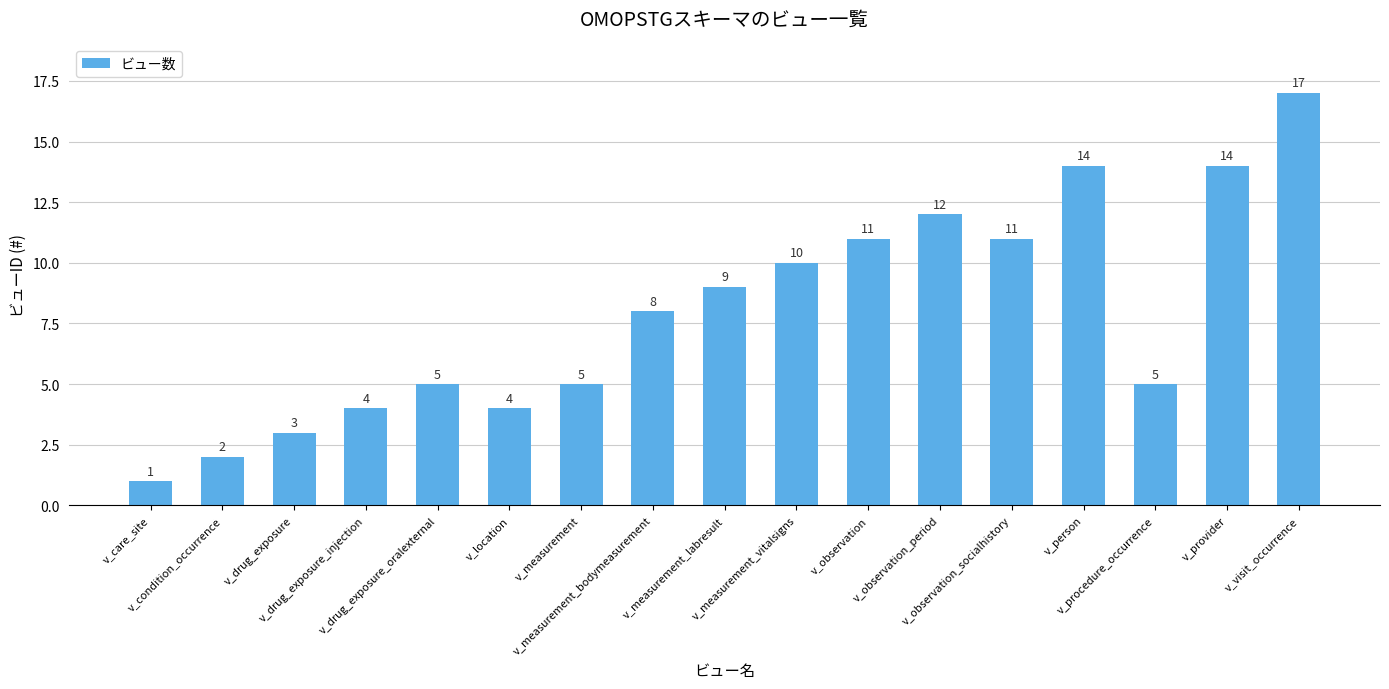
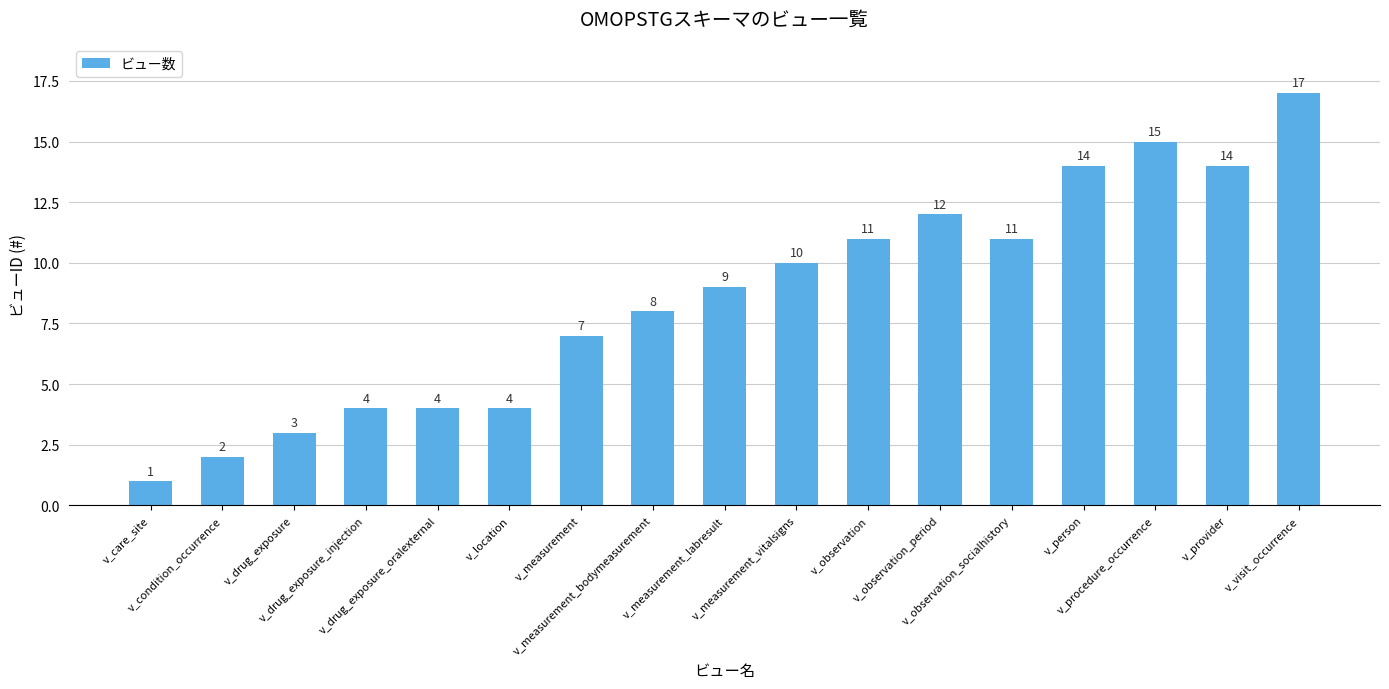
  {
    "v_care_site": 1,
    "v_condition_occurrence": 2,
    "v_drug_exposure": 3,
    "v_drug_exposure_injection": 4,
-   "v_drug_exposure_oralexternal": 5,
+   "v_drug_exposure_oralexternal": 4,
    "v_location": 4,
-   "v_measurement": 5,
+   "v_measurement": 7,
    "v_measurement_bodymeasurement": 8,
    "v_measurement_labresult": 9,
    "v_measurement_vitalsigns": 10,
    "v_observation": 11,
    "v_observation_period": 12,
    "v_observation_socialhistory": 11,
    "v_person": 14,
-   "v_procedure_occurrence": 5,
+   "v_procedure_occurrence": 15,
    "v_provider": 14,
    "v_visit_occurrence": 17
  }
